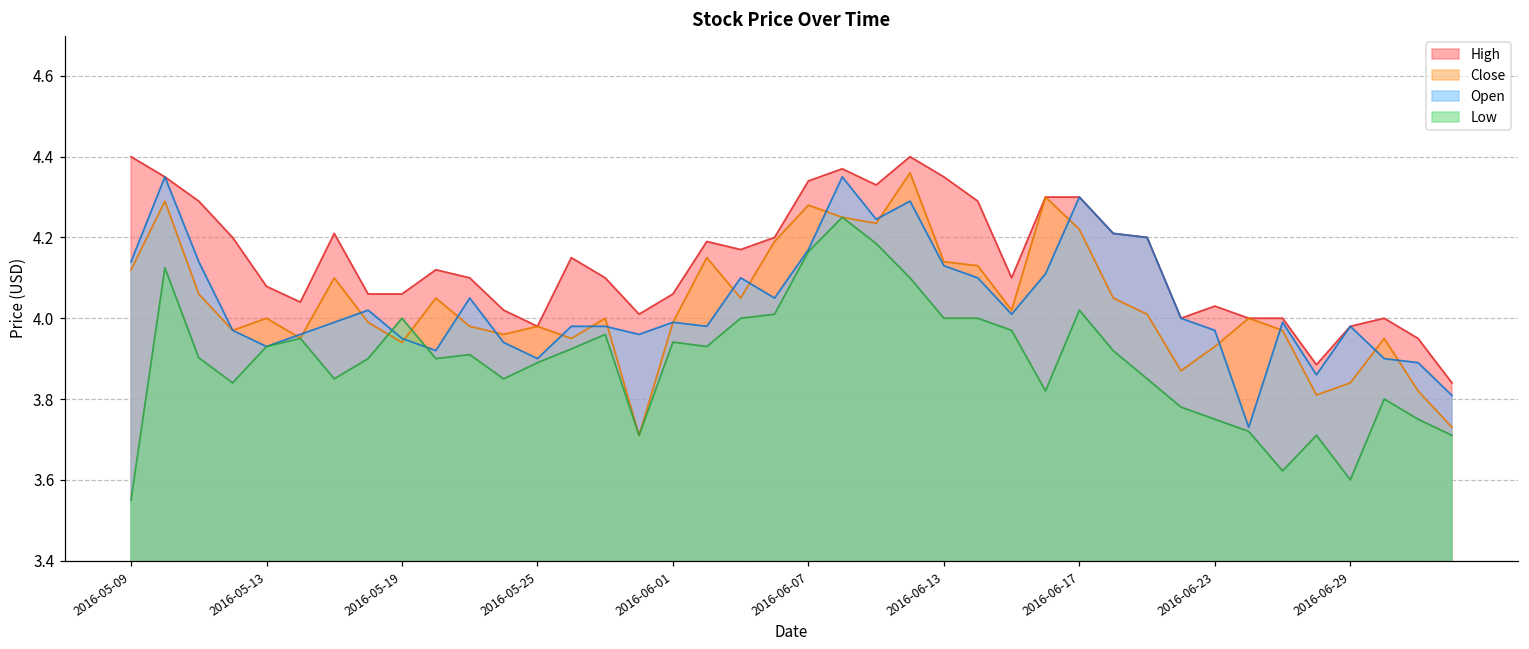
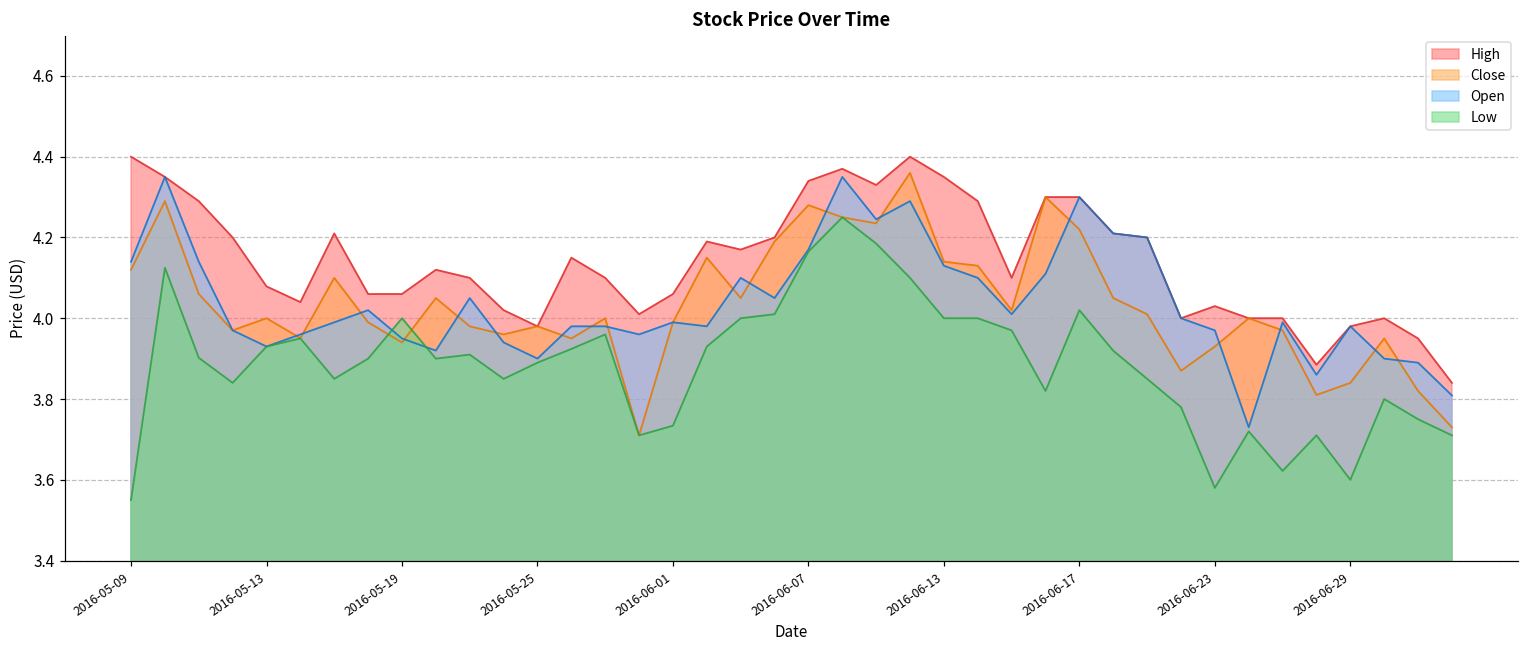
  {
    "Open": {
      "2016-05-09": 4.14,
      "2016-05-19": 3.95,
      "2016-05-25": 3.90,
      "2016-06-13": 4.13,
      "2016-06-23": 3.97
    },
    "Low": {
      "2016-05-09": 3.55,
      "2016-05-19": 4.00,
      "2016-05-25": 3.89,
-     "2016-06-01": 3.94,
+     "2016-06-01": 3.73,
      "2016-06-13": 4.00,
      "2016-06-17": 4.02,
-     "2016-06-23": 3.75,
+     "2016-06-23": 3.58,
      "2016-06-29": 3.60
    }
  }
